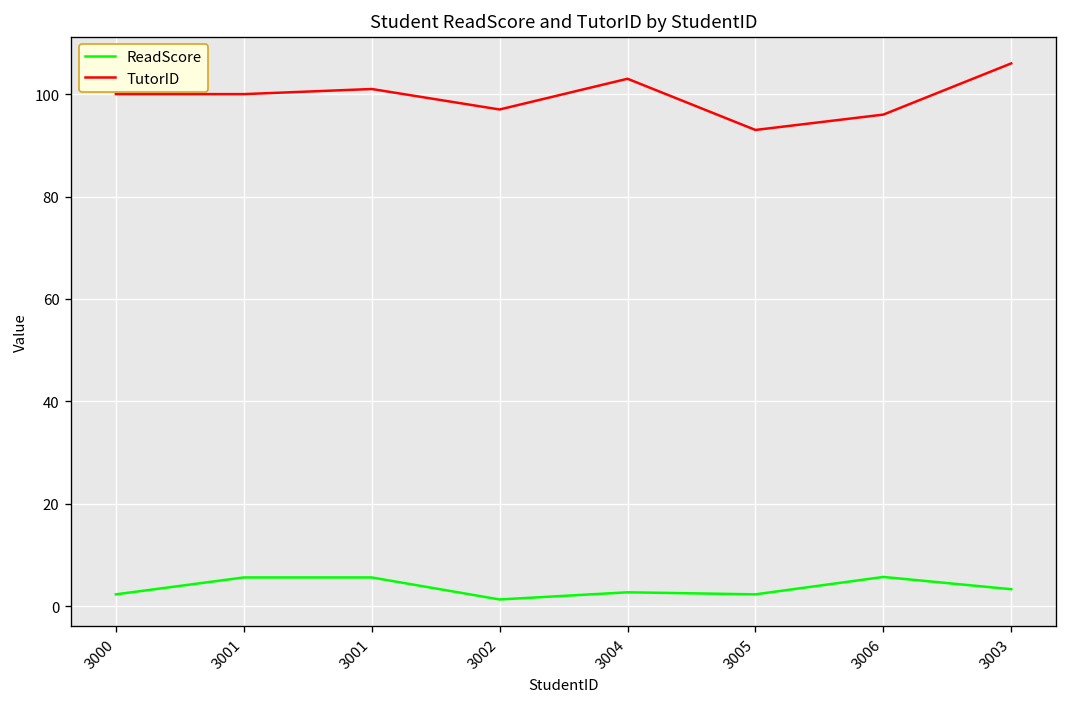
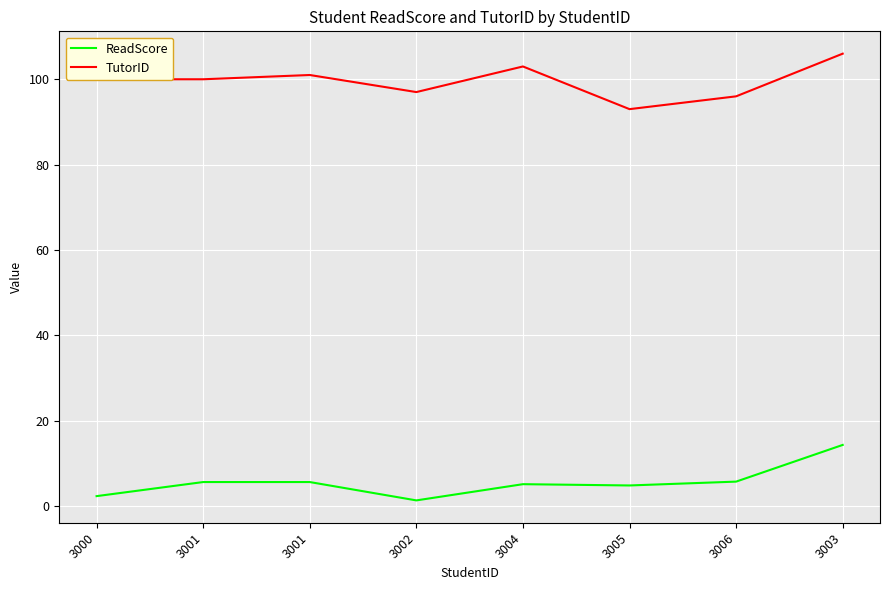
  {
    "ReadScore": {
      "3000": 2,
      "3002": 1,
-     "3004": 3,
-     "3005": 2,
+     "3004": 5,
+     "3005": 5,
      "3006": 6,
-     "3003": 3
+     "3003": 14
    },
    "TutorID": {
      "3002": 97,
      "3004": 103,
      "3005": 93,
      "3006": 96,
      "3003": 106
    }
  }
